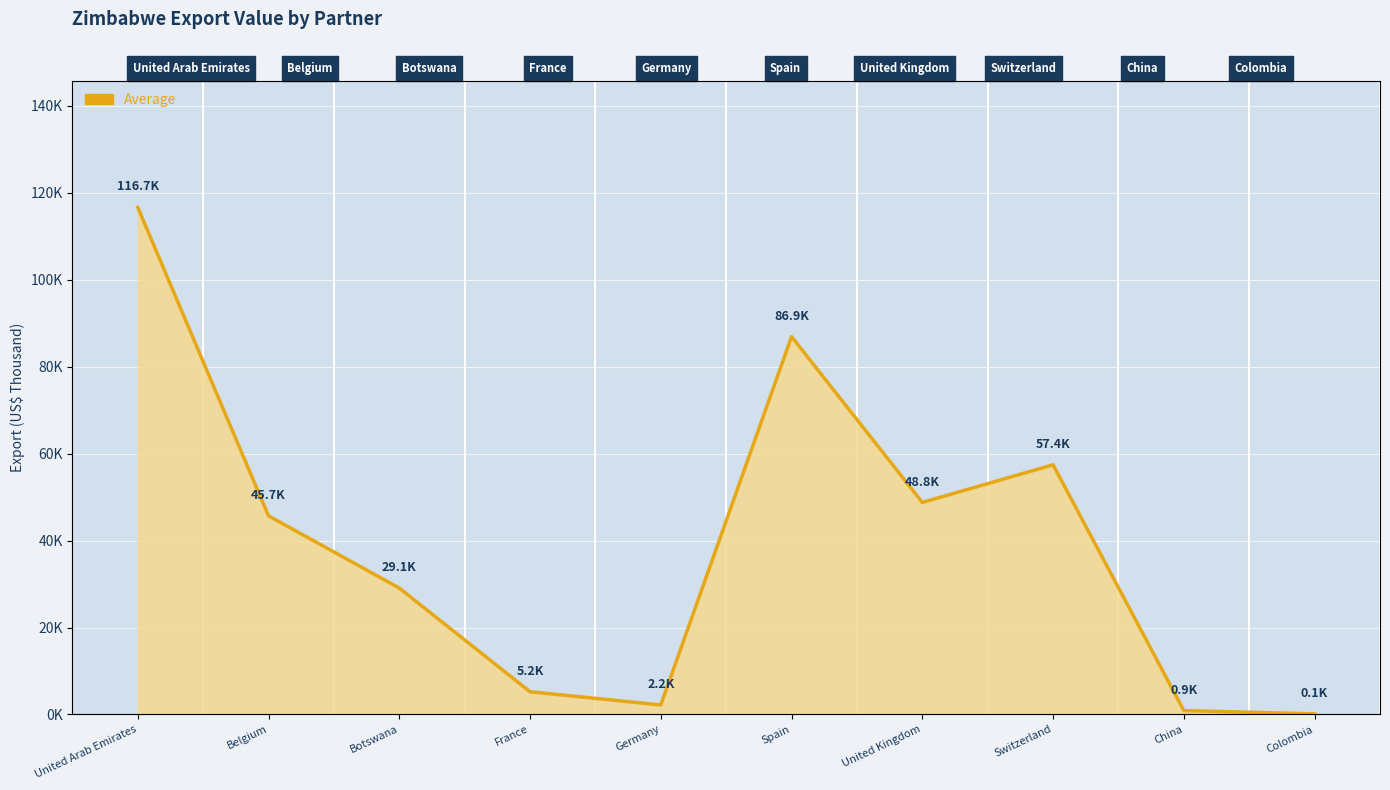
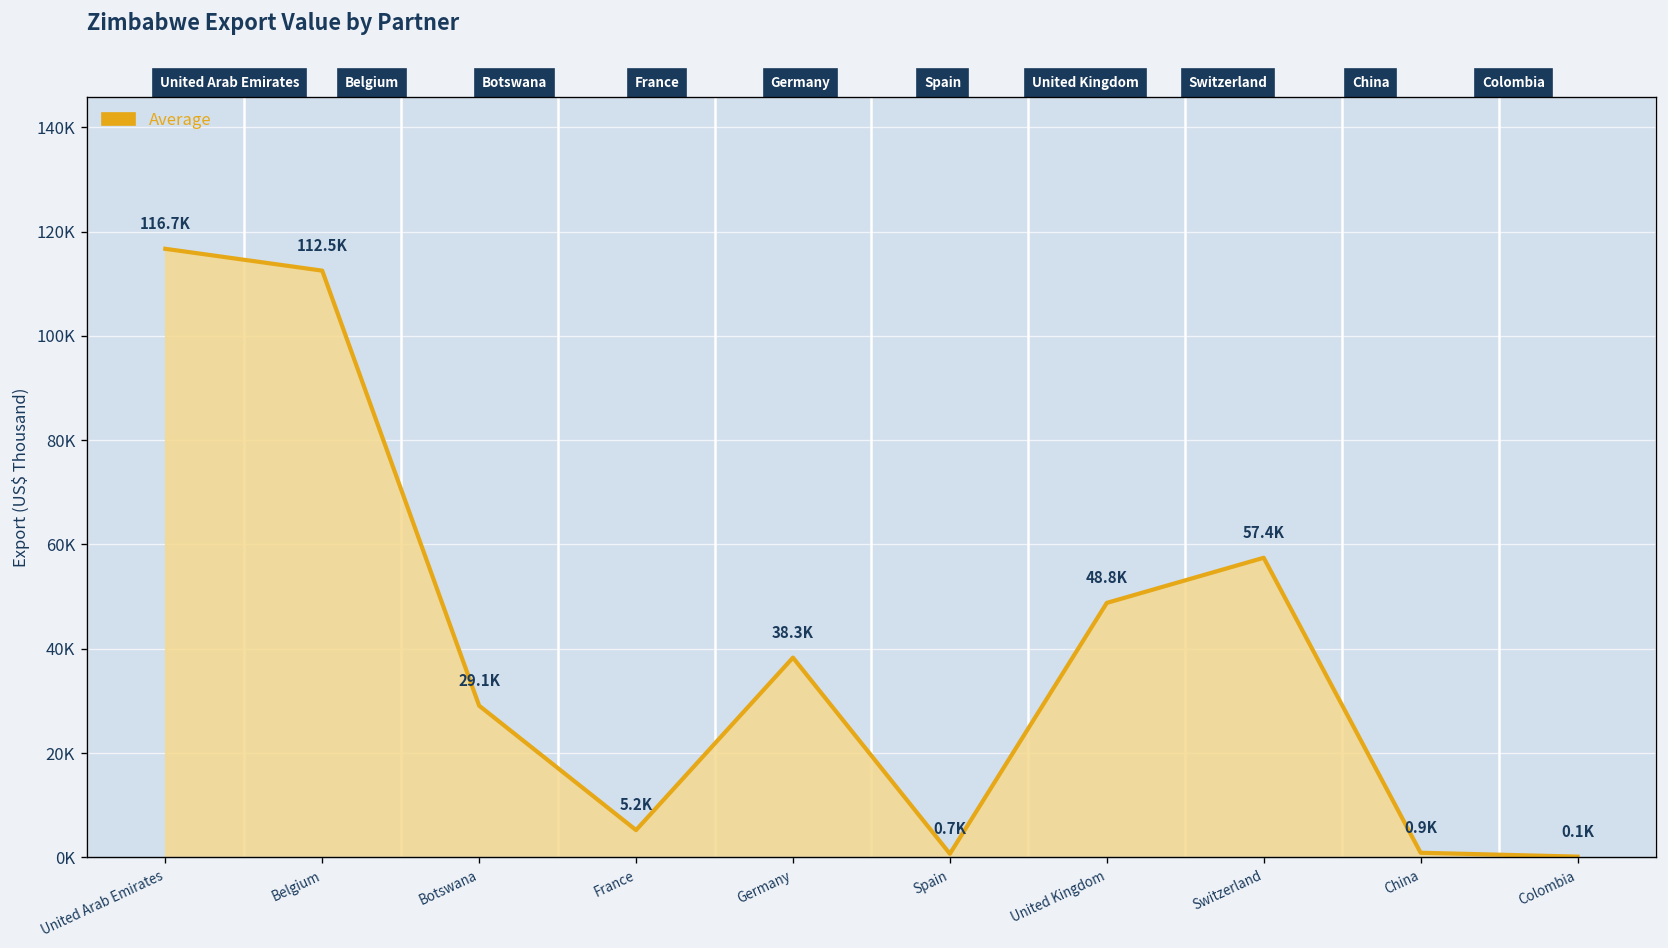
  {
    "United Arab Emirates": "116.7K",
-   "Belgium": "45.7K",
+   "Belgium": "112.5K",
    "Botswana": "29.1K",
    "France": "5.2K",
-   "Germany": "2.2K",
-   "Spain": "86.9K",
+   "Germany": "38.3K",
+   "Spain": "0.7K",
    "United Kingdom": "48.8K",
    "Switzerland": "57.4K",
    "China": "0.9K",
    "Colombia": "0.1K"
  }
